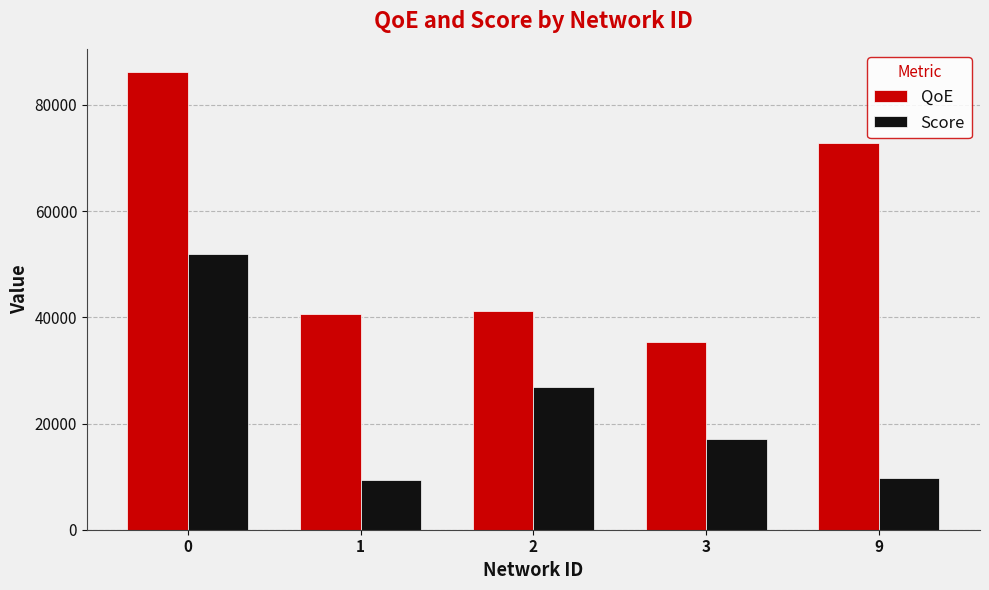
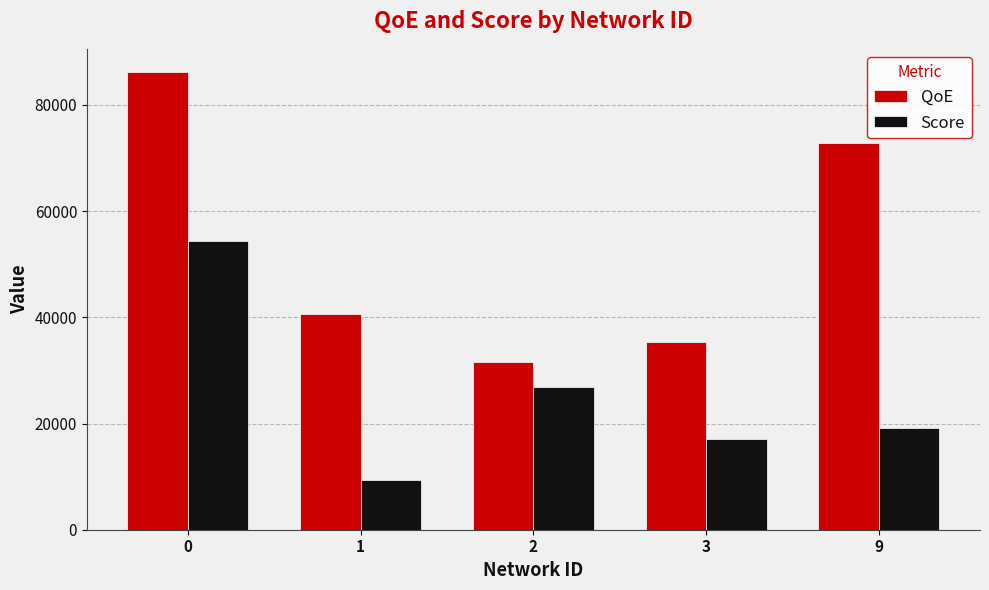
  {
    "QoE": {
      "0": 86000,
      "1": 41000,
-     "2": 41000,
+     "2": 32000,
      "3": 35000,
      "9": 73000
    },
    "Score": {
-     "0": 52000,
+     "0": 54000,
      "1": 9000,
      "2": 27000,
      "3": 17000,
-     "9": 10000
+     "9": 19000
    }
  }
